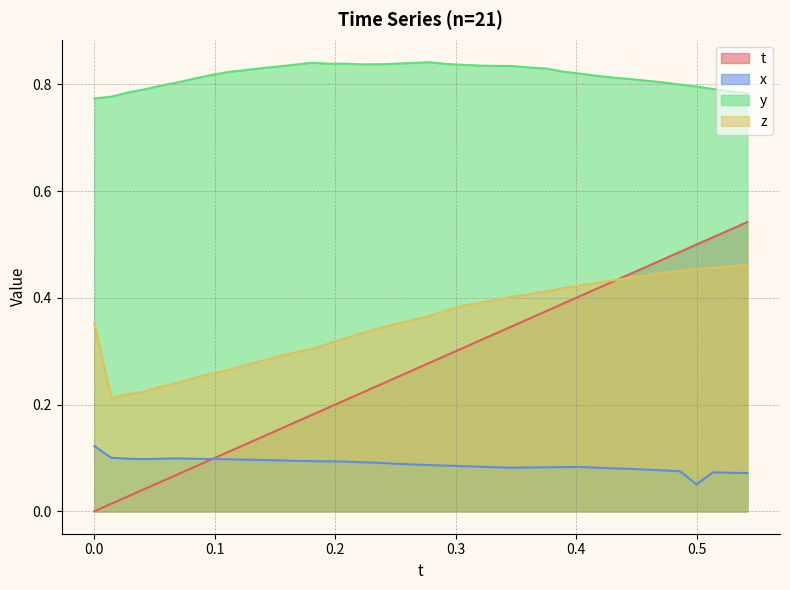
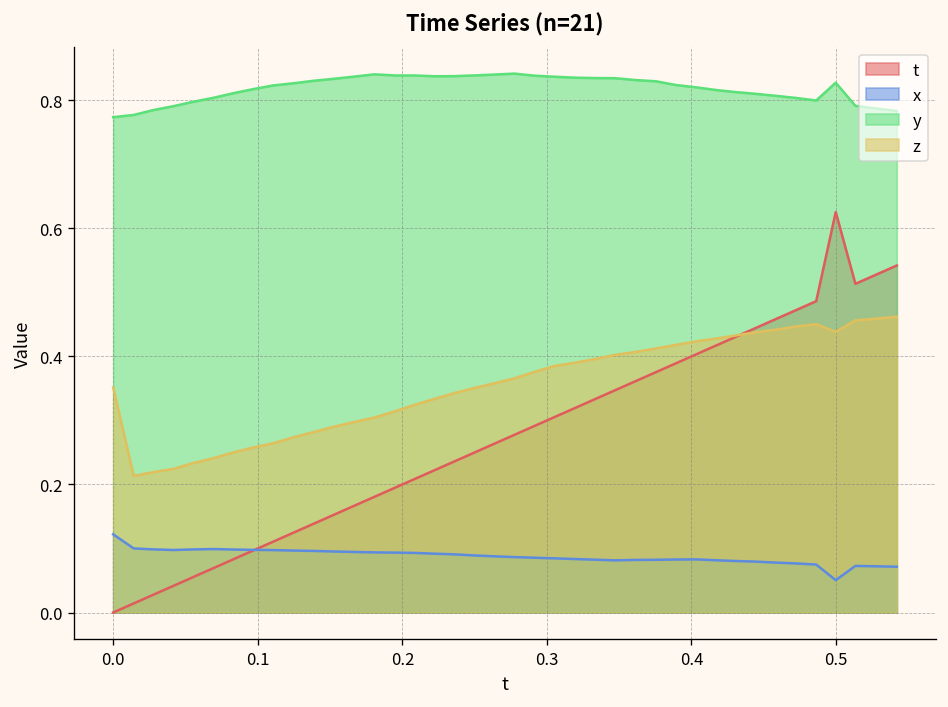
  {
    "t": {
      "0.0": 0.00,
-     "0.5": 0.50
+     "0.5": 0.63
    },
    "x": {
      "0.0": 0.12,
      "0.5": 0.05
    },
    "y": {
      "0.0": 0.77,
-     "0.5": 0.80
+     "0.5": 0.83
    },
    "z": {
      "0.0": 0.35,
-     "0.5": 0.45
+     "0.5": 0.44
    }
  }
